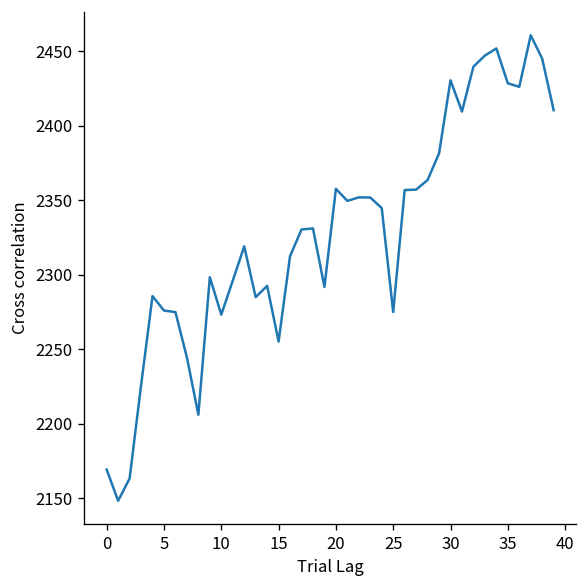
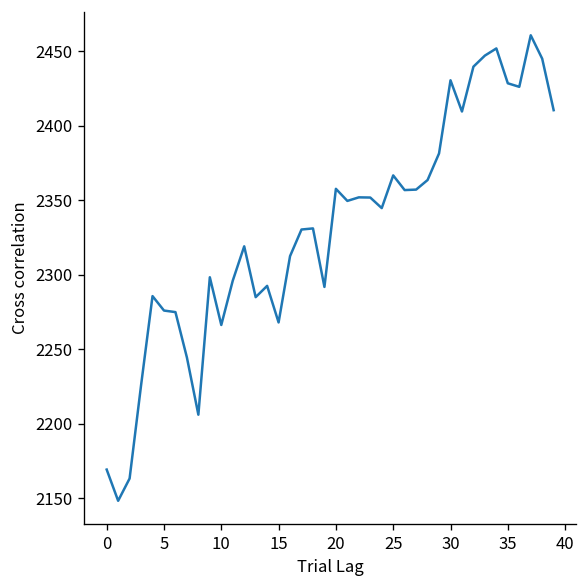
  {
    "0": 2169,
    "5": 2276,
-   "10": 2273,
-   "15": 2255,
+   "10": 2266,
+   "15": 2268,
    "20": 2358,
-   "25": 2275,
+   "25": 2367,
    "30": 2430,
    "35": 2428
  }
